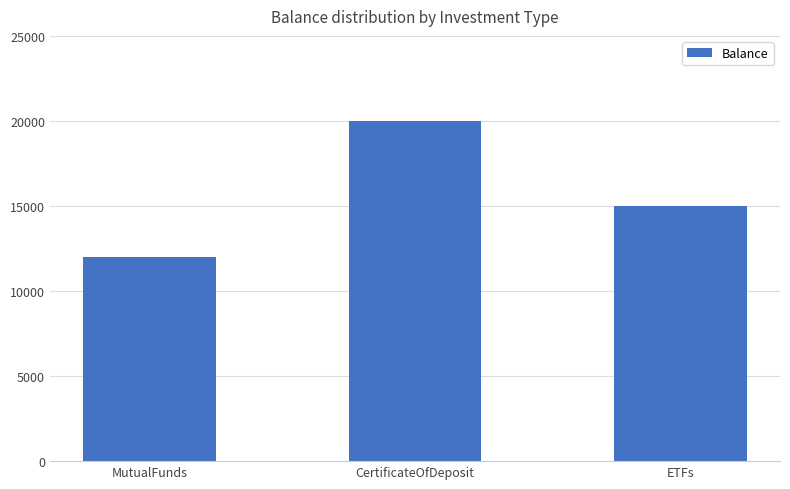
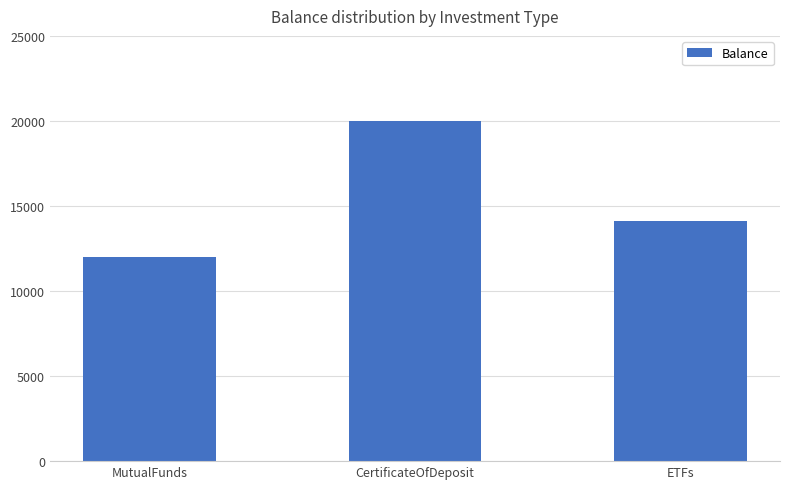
  {
    "MutualFunds": 12000,
    "CertificateOfDeposit": 20000,
-   "ETFs": 15000
+   "ETFs": 14100
  }
